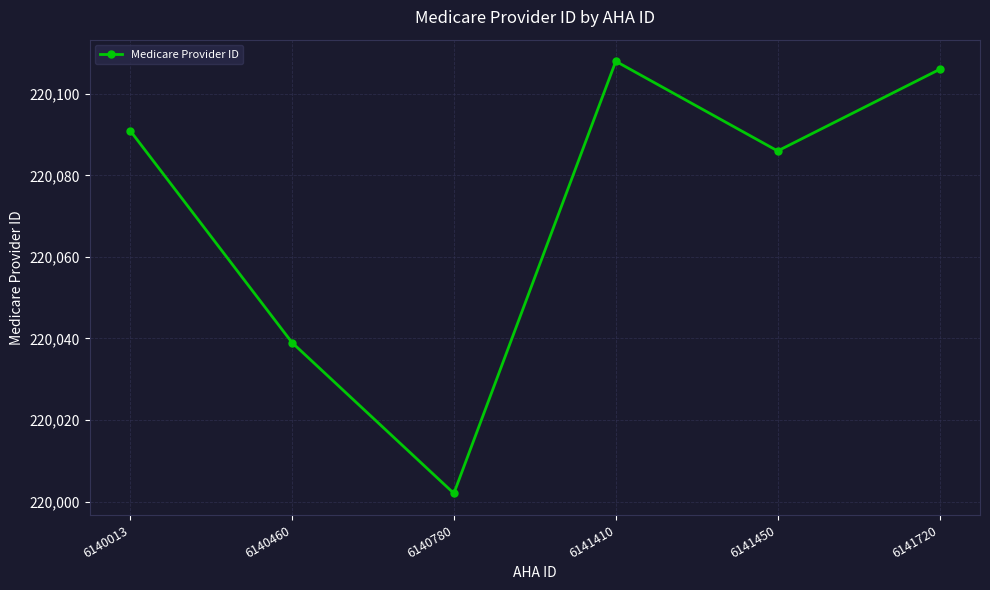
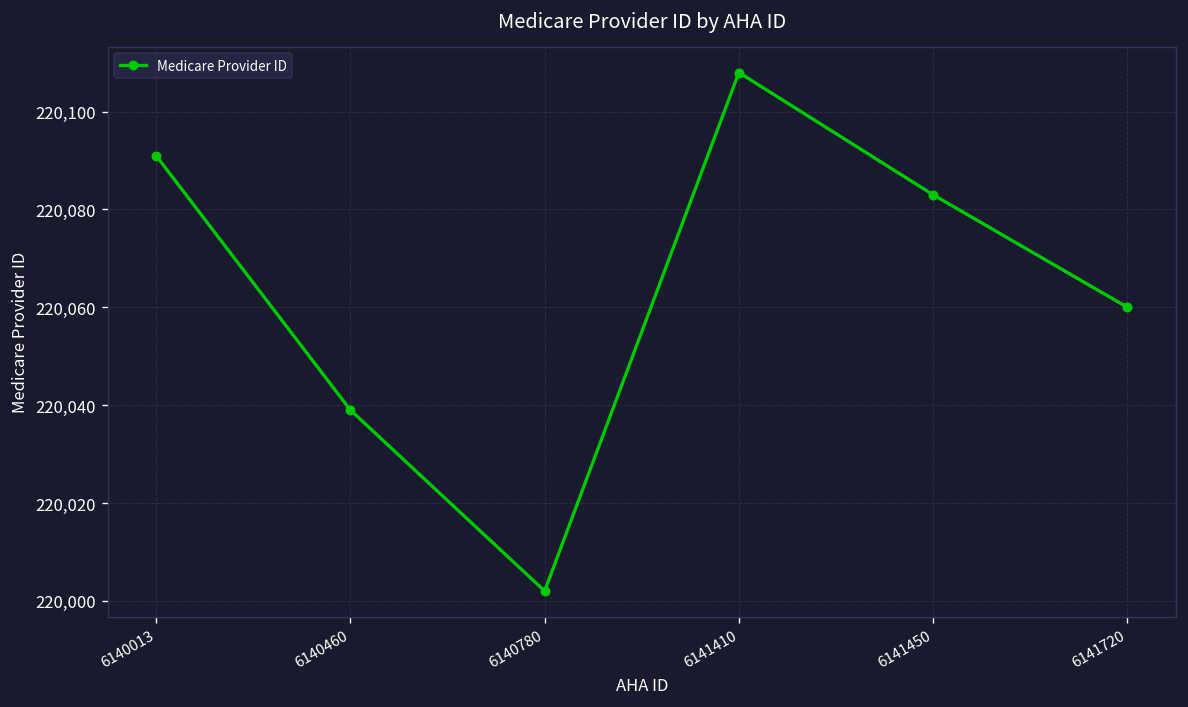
  {
    "6140013": "220,091",
    "6140460": "220,039",
    "6140780": "220,002",
    "6141410": "220,108",
-   "6141450": "220,086",
-   "6141720": "220,106"
+   "6141450": "220,083",
+   "6141720": "220,060"
  }
